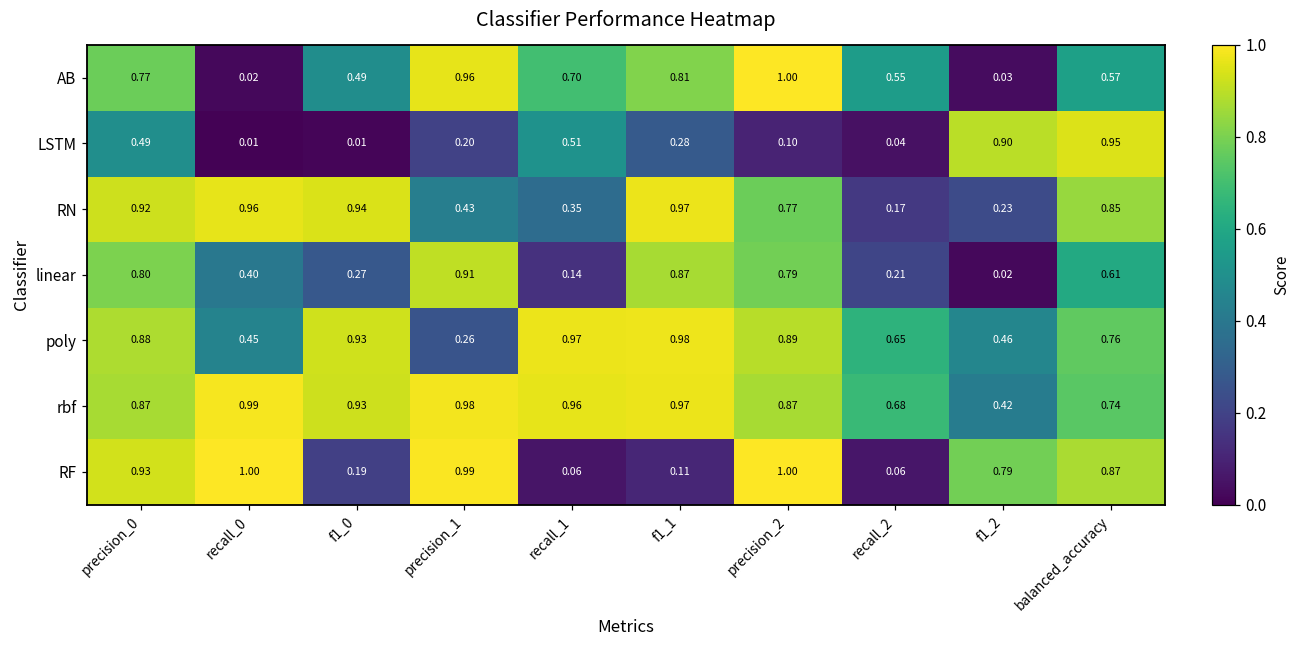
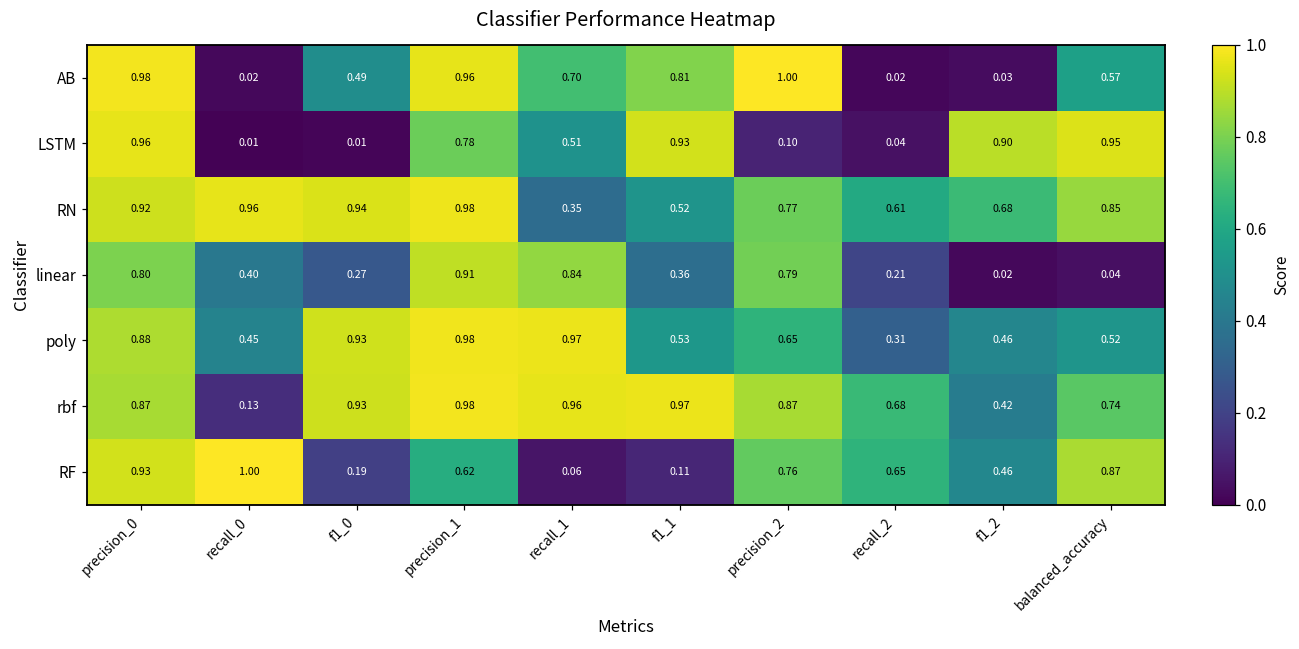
  {
    "AB": {
-     "precision_0": 0.77,
+     "precision_0": 0.98,
      "recall_0": 0.02,
      "f1_0": 0.49,
      "precision_1": 0.96,
      "recall_1": 0.70,
      "f1_1": 0.81,
      "precision_2": 1.00,
-     "recall_2": 0.55,
+     "recall_2": 0.02,
      "f1_2": 0.03,
      "balanced_accuracy": 0.57
    },
    "LSTM": {
-     "precision_0": 0.49,
+     "precision_0": 0.96,
      "recall_0": 0.01,
      "f1_0": 0.01,
-     "precision_1": 0.20,
+     "precision_1": 0.78,
      "recall_1": 0.51,
-     "f1_1": 0.28,
+     "f1_1": 0.93,
      "precision_2": 0.10,
      "recall_2": 0.04,
      "f1_2": 0.90,
      "balanced_accuracy": 0.95
    },
    "RN": {
      "precision_0": 0.92,
      "recall_0": 0.96,
      "f1_0": 0.94,
-     "precision_1": 0.43,
+     "precision_1": 0.98,
      "recall_1": 0.35,
-     "f1_1": 0.97,
+     "f1_1": 0.52,
      "precision_2": 0.77,
-     "recall_2": 0.17,
-     "f1_2": 0.23,
+     "recall_2": 0.61,
+     "f1_2": 0.68,
      "balanced_accuracy": 0.85
    },
    "linear": {
      "precision_0": 0.80,
      "recall_0": 0.40,
      "f1_0": 0.27,
      "precision_1": 0.91,
-     "recall_1": 0.14,
-     "f1_1": 0.87,
+     "recall_1": 0.84,
+     "f1_1": 0.36,
      "precision_2": 0.79,
      "recall_2": 0.21,
      "f1_2": 0.02,
-     "balanced_accuracy": 0.61
+     "balanced_accuracy": 0.04
    },
    "poly": {
      "precision_0": 0.88,
      "recall_0": 0.45,
      "f1_0": 0.93,
-     "precision_1": 0.26,
+     "precision_1": 0.98,
      "recall_1": 0.97,
-     "f1_1": 0.98,
-     "precision_2": 0.89,
-     "recall_2": 0.65,
+     "f1_1": 0.53,
+     "precision_2": 0.65,
+     "recall_2": 0.31,
      "f1_2": 0.46,
-     "balanced_accuracy": 0.76
+     "balanced_accuracy": 0.52
    },
    "rbf": {
      "precision_0": 0.87,
-     "recall_0": 0.99,
+     "recall_0": 0.13,
      "f1_0": 0.93,
      "precision_1": 0.98,
      "recall_1": 0.96,
      "f1_1": 0.97,
      "precision_2": 0.87,
      "recall_2": 0.68,
      "f1_2": 0.42,
      "balanced_accuracy": 0.74
    },
    "RF": {
      "precision_0": 0.93,
      "recall_0": 1.00,
      "f1_0": 0.19,
-     "precision_1": 0.99,
+     "precision_1": 0.62,
      "recall_1": 0.06,
      "f1_1": 0.11,
-     "precision_2": 1.00,
-     "recall_2": 0.06,
-     "f1_2": 0.79,
+     "precision_2": 0.76,
+     "recall_2": 0.65,
+     "f1_2": 0.46,
      "balanced_accuracy": 0.87
    }
  }
